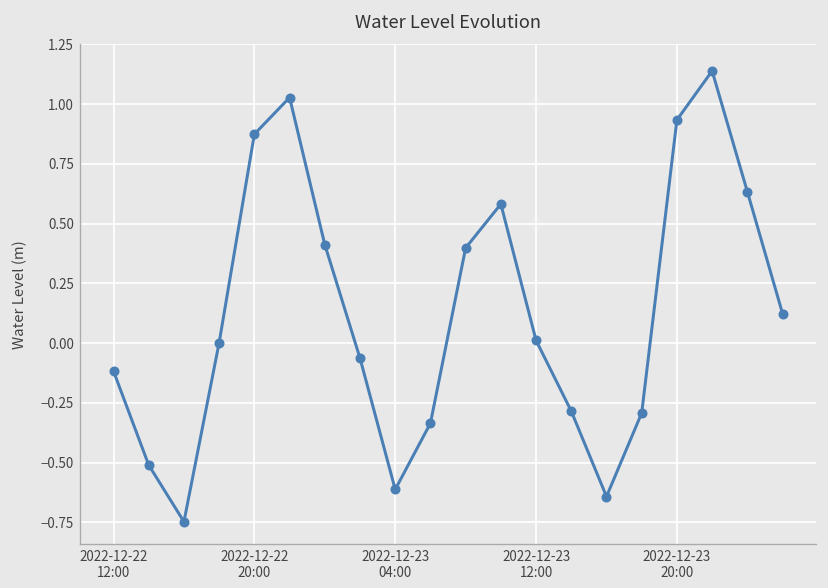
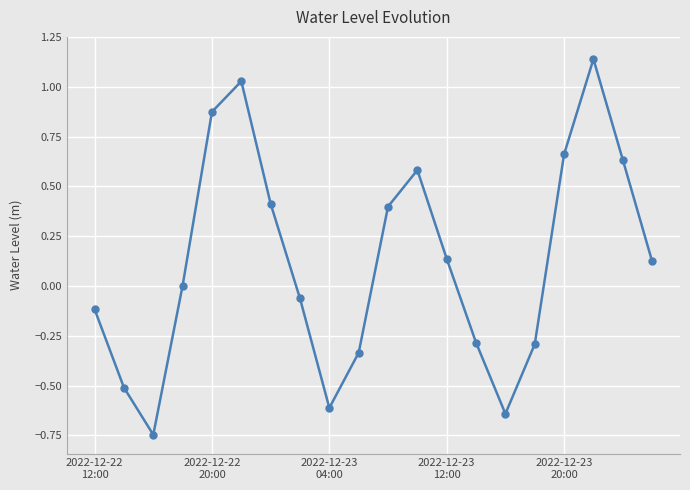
  {
    "2022-12-22 12:00": -0.12,
    "2022-12-22 20:00": 0.87,
    "2022-12-23 04:00": -0.61,
-   "2022-12-23 12:00": 0.01,
-   "2022-12-23 20:00": 0.93
+   "2022-12-23 12:00": 0.14,
+   "2022-12-23 20:00": 0.66
  }
